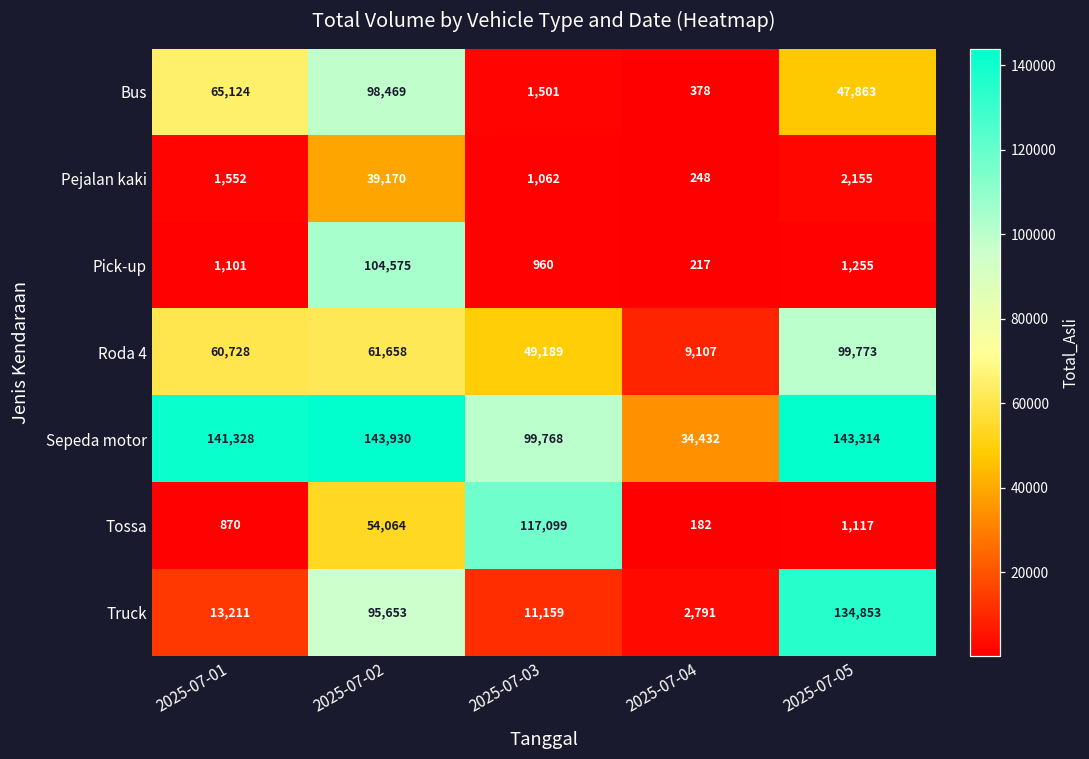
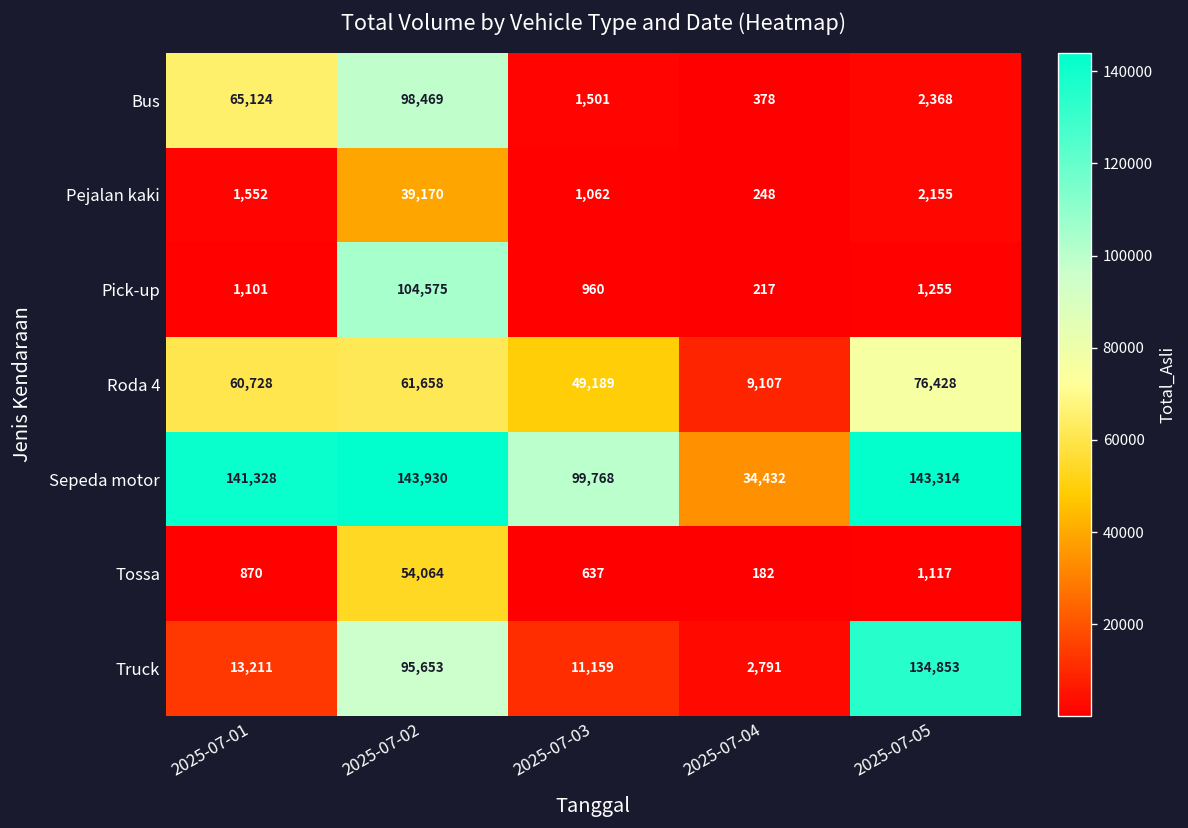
  {
    "Bus": {
      "2025-07-01": "65,124",
      "2025-07-02": "98,469",
      "2025-07-03": "1,501",
      "2025-07-04": "378",
-     "2025-07-05": "47,863"
+     "2025-07-05": "2,368"
    },
    "Pejalan kaki": {
      "2025-07-01": "1,552",
      "2025-07-02": "39,170",
      "2025-07-03": "1,062",
      "2025-07-04": "248",
      "2025-07-05": "2,155"
    },
    "Pick-up": {
      "2025-07-01": "1,101",
      "2025-07-02": "104,575",
      "2025-07-03": "960",
      "2025-07-04": "217",
      "2025-07-05": "1,255"
    },
    "Roda 4": {
      "2025-07-01": "60,728",
      "2025-07-02": "61,658",
      "2025-07-03": "49,189",
      "2025-07-04": "9,107",
-     "2025-07-05": "99,773"
+     "2025-07-05": "76,428"
    },
    "Sepeda motor": {
      "2025-07-01": "141,328",
      "2025-07-02": "143,930",
      "2025-07-03": "99,768",
      "2025-07-04": "34,432",
      "2025-07-05": "143,314"
    },
    "Tossa": {
      "2025-07-01": "870",
      "2025-07-02": "54,064",
-     "2025-07-03": "117,099",
+     "2025-07-03": "637",
      "2025-07-04": "182",
      "2025-07-05": "1,117"
    },
    "Truck": {
      "2025-07-01": "13,211",
      "2025-07-02": "95,653",
      "2025-07-03": "11,159",
      "2025-07-04": "2,791",
      "2025-07-05": "134,853"
    }
  }
